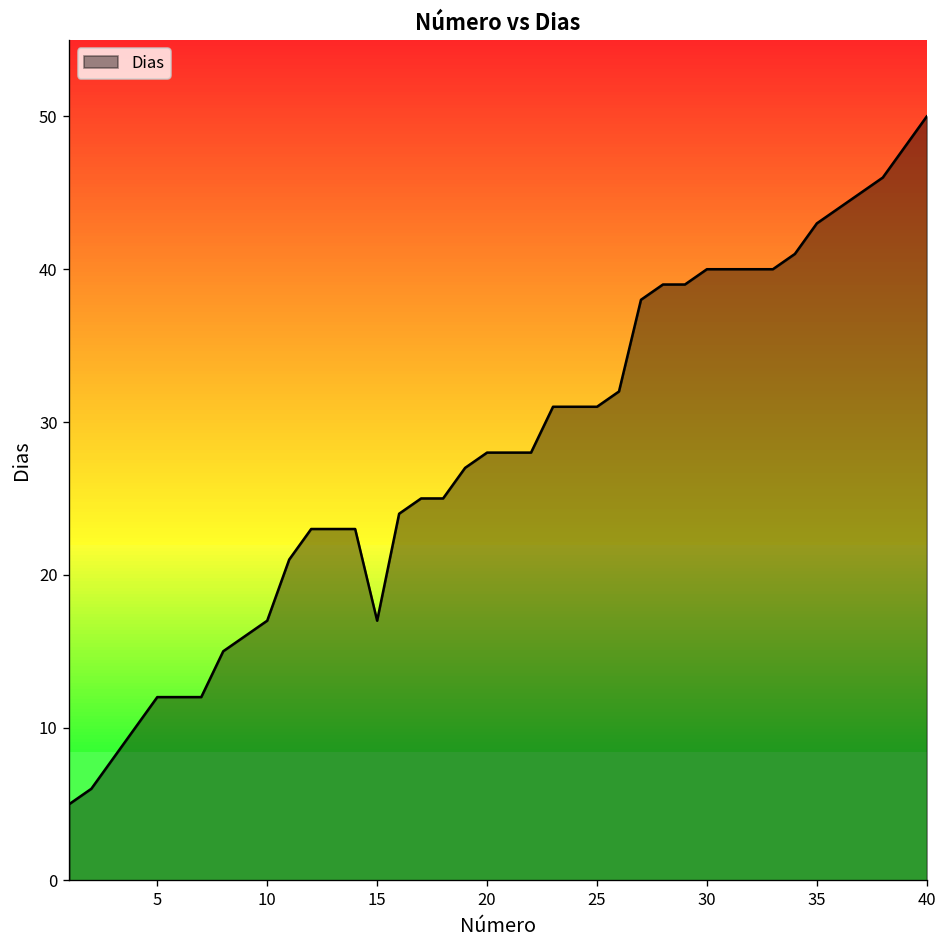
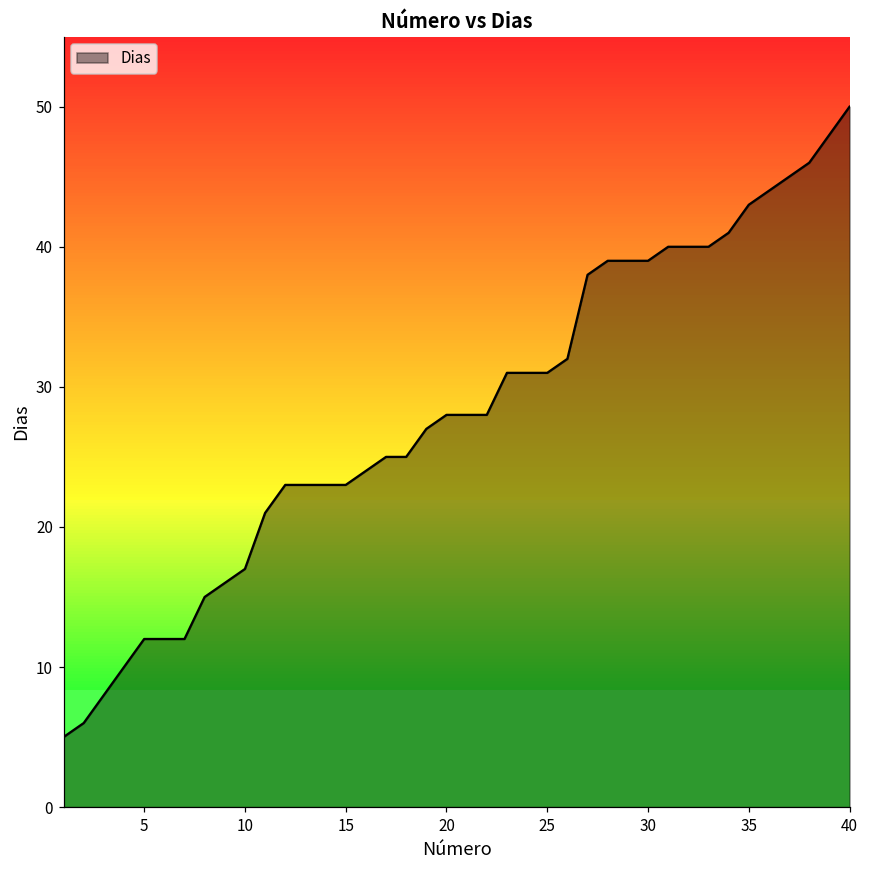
  {
    "5": 12,
    "10": 17,
-   "15": 17,
+   "15": 23,
    "20": 28,
    "25": 31,
-   "30": 40,
+   "30": 39,
    "35": 43,
    "40": 50
  }
